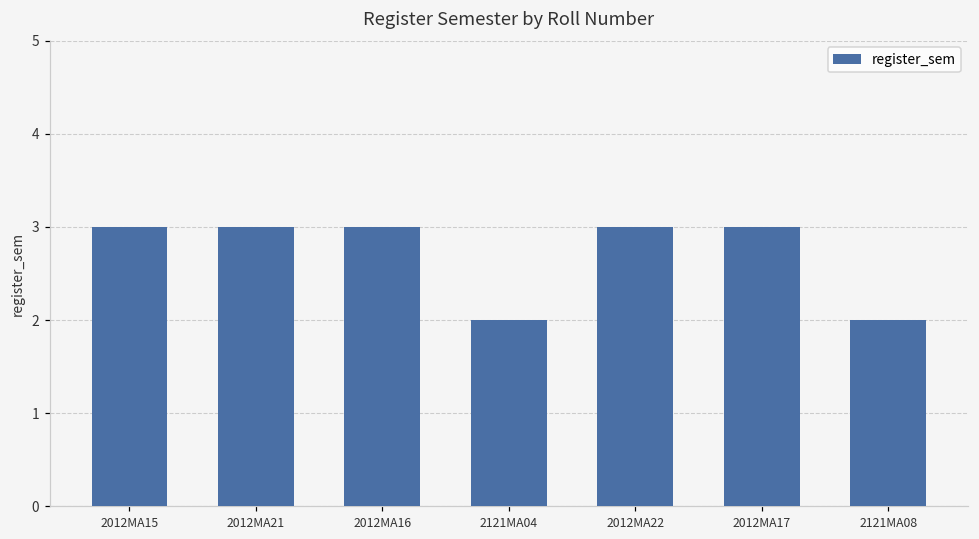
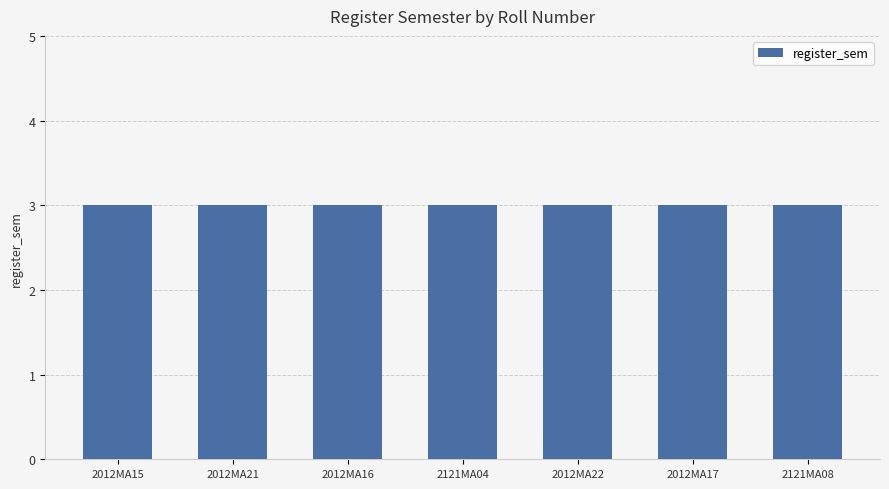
  {
    "2012MA15": 3,
    "2012MA21": 3,
    "2012MA16": 3,
-   "2121MA04": 2,
+   "2121MA04": 3,
    "2012MA22": 3,
    "2012MA17": 3,
-   "2121MA08": 2
+   "2121MA08": 3
  }
